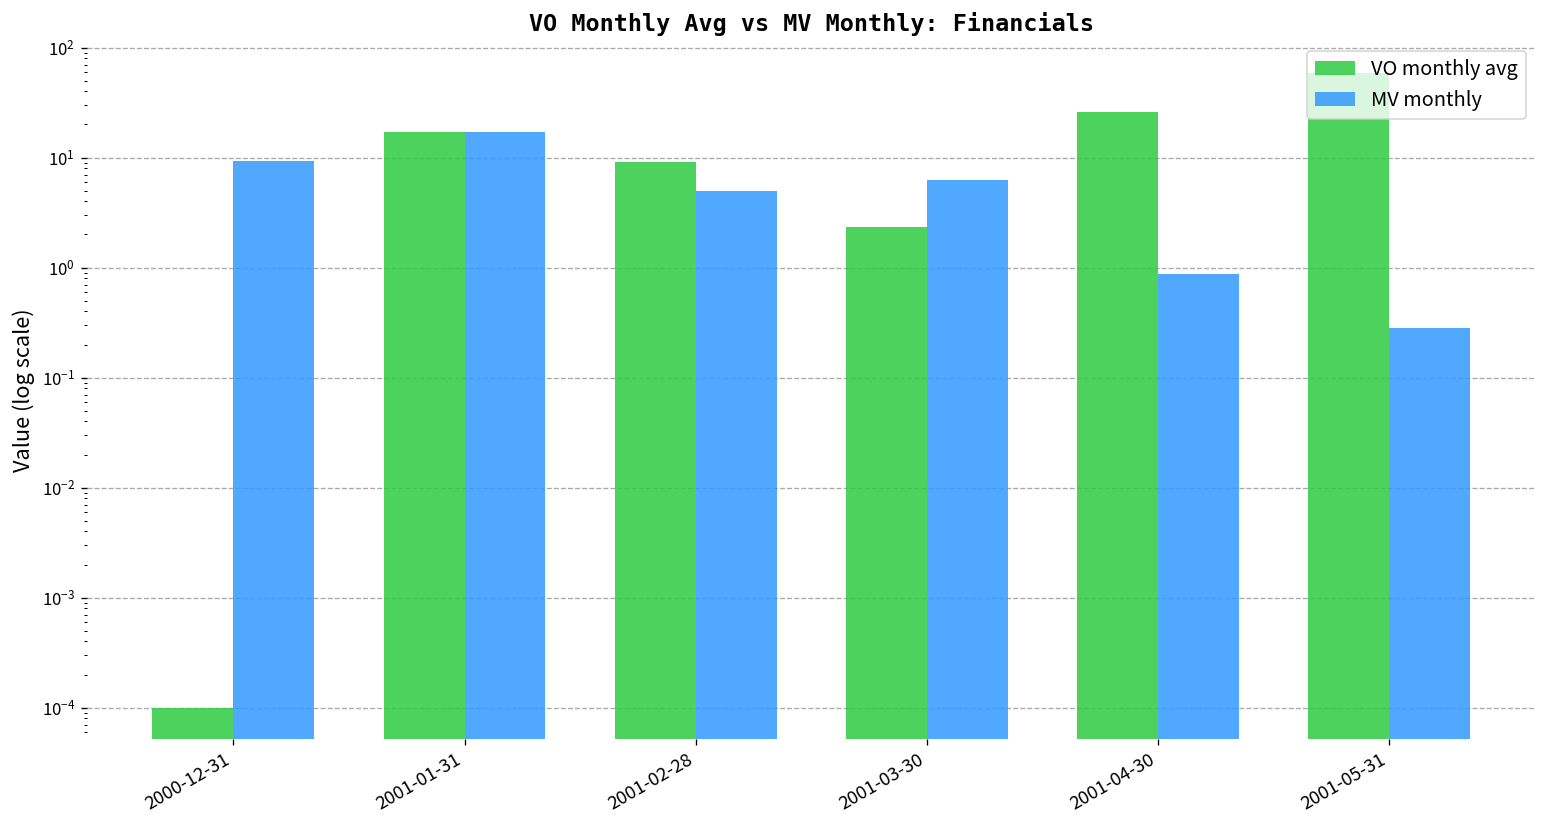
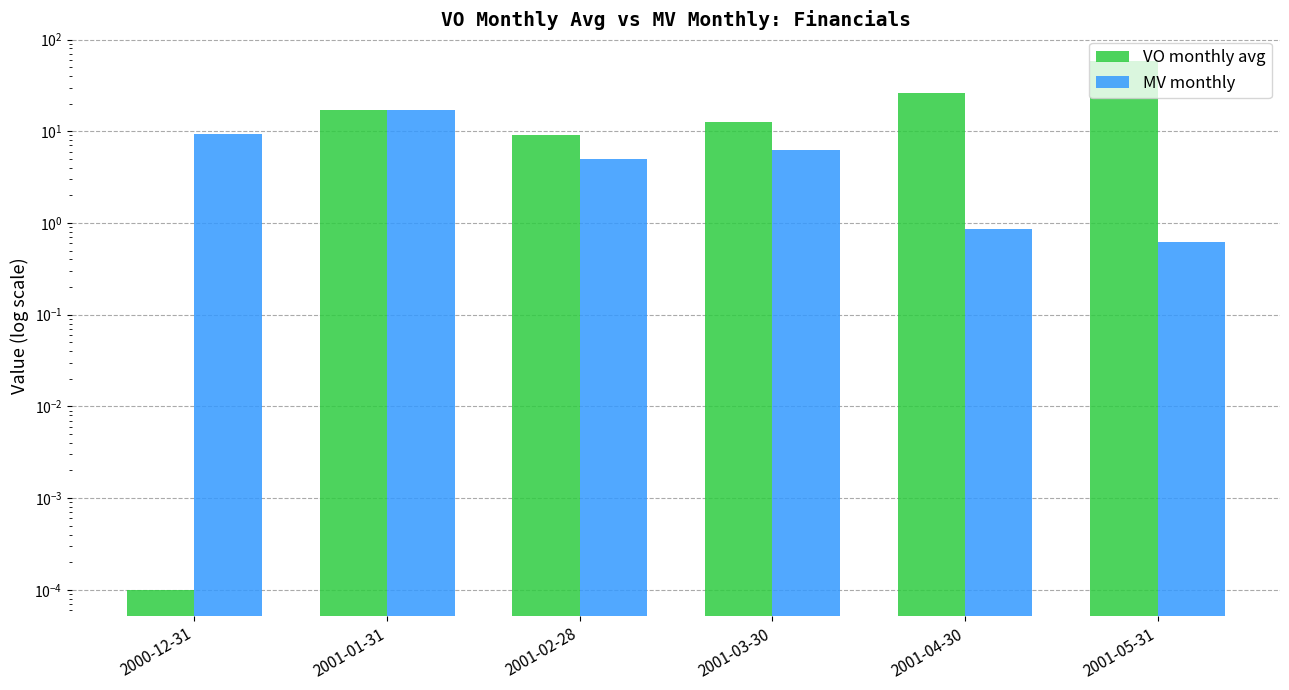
  {
    "VO monthly avg": {
      "2000-12-31": 0.00010,
      "2001-01-31": 17,
      "2001-02-28": 9,
-     "2001-03-30": 2.3,
+     "2001-03-30": 13,
      "2001-04-30": 26
    },
    "MV monthly": {
      "2000-12-31": 9,
      "2001-01-31": 17,
      "2001-02-28": 5,
      "2001-03-30": 6,
      "2001-04-30": 0.9,
-     "2001-05-31": 0.28
+     "2001-05-31": 0.6
    }
  }
